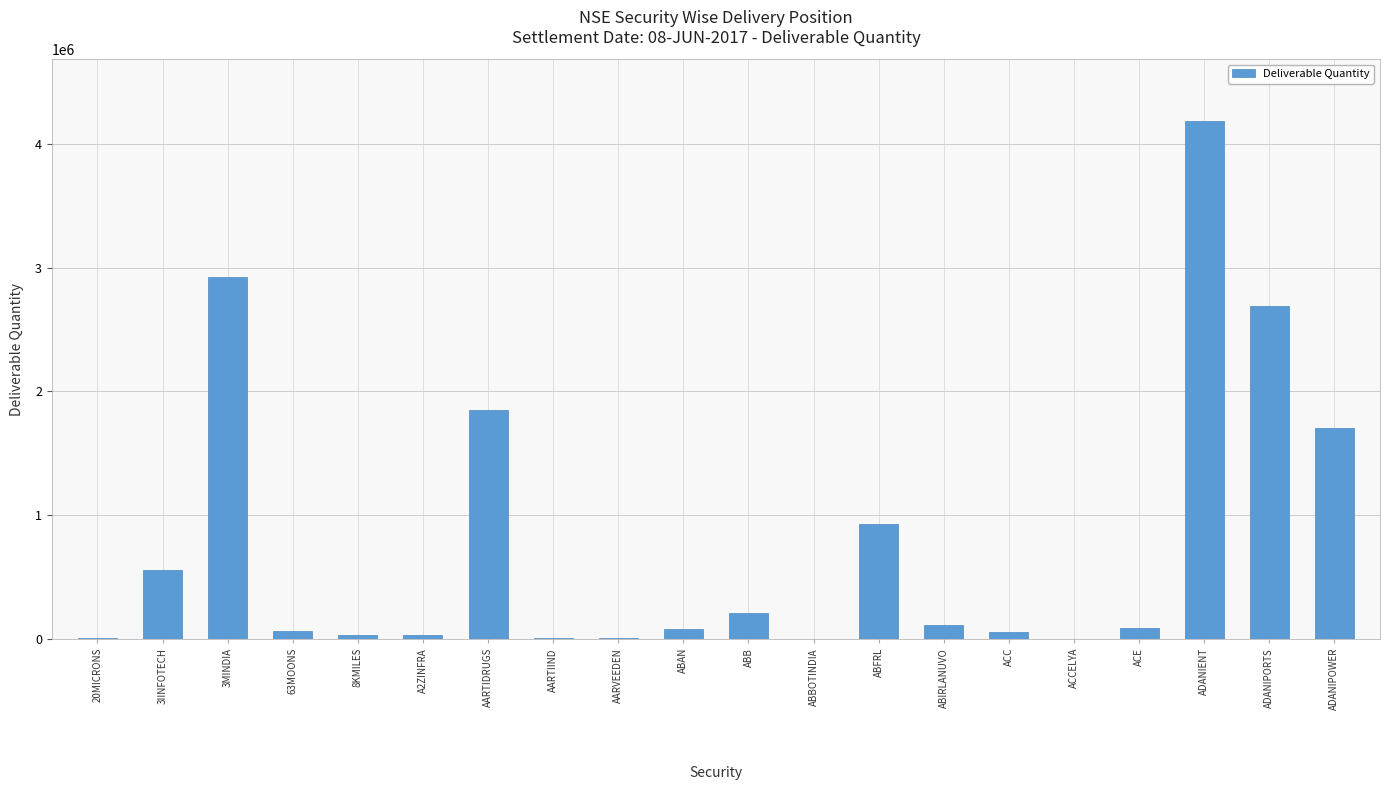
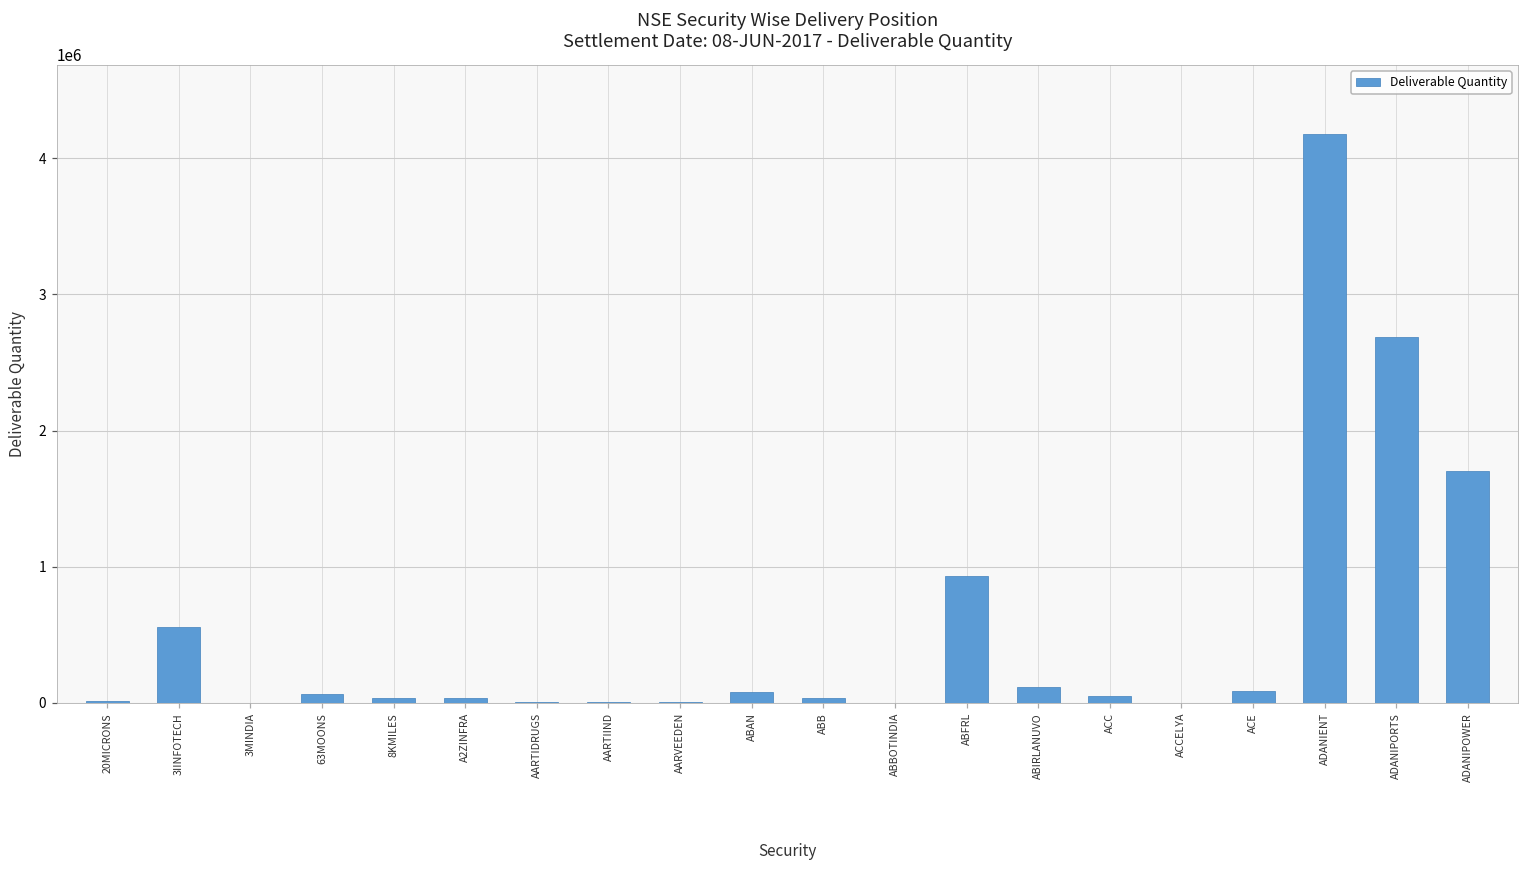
  {
    "3IINFOTECH": 560000,
-   "3MINDIA": 2920000,
+   "3MINDIA": 0,
    "63MOONS": 60000,
    "8KMILES": 30000,
    "A2ZINFRA": 30000,
-   "AARTIDRUGS": 1850000,
+   "AARTIDRUGS": 0,
    "ABAN": 80000,
-   "ABB": 210000,
+   "ABB": 30000,
    "ABFRL": 930000,
    "ABIRLANUVO": 120000,
    "ACC": 50000,
    "ACE": 90000,
    "ADANIENT": 4180000,
    "ADANIPORTS": 2690000,
    "ADANIPOWER": 1700000
  }
